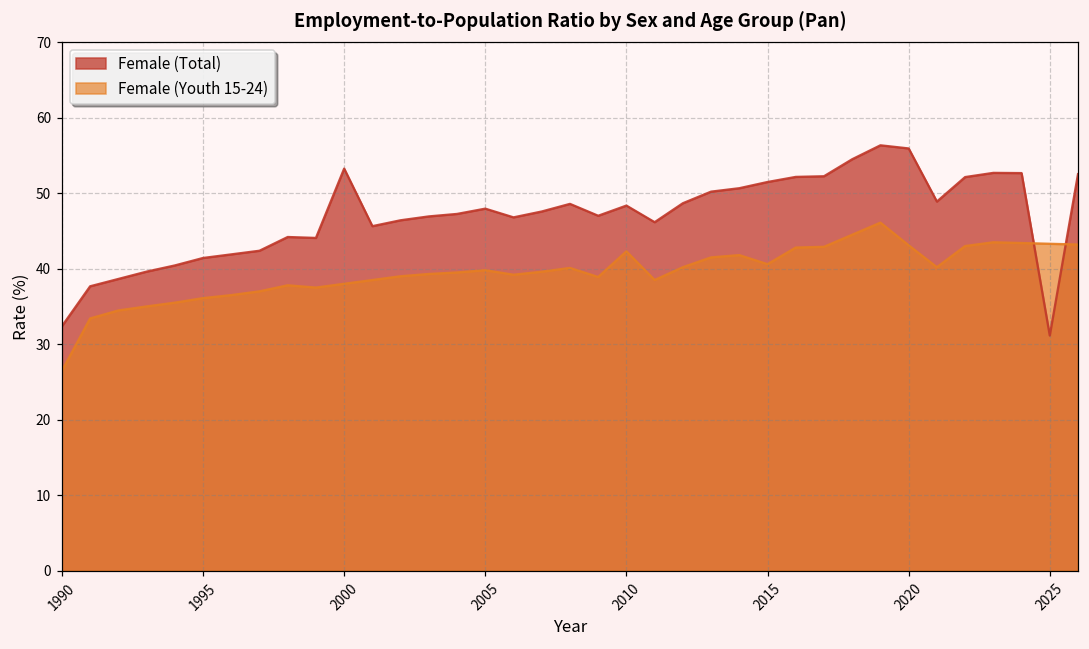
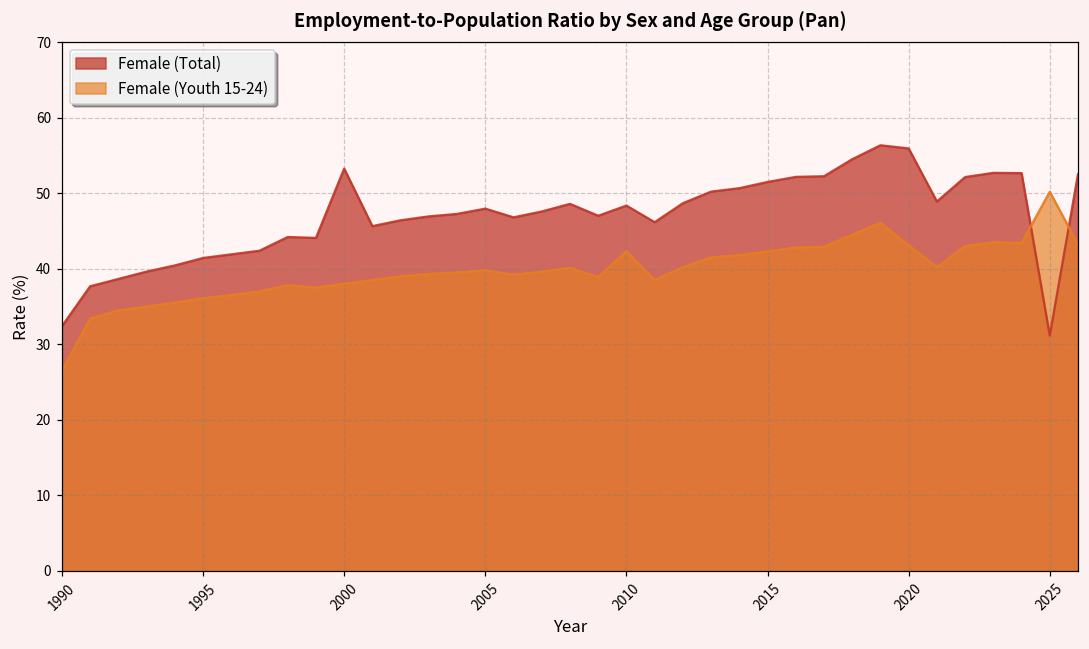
  {
    "Female (Total)": {
      "1990": 32,
      "1995": 41,
      "2000": 53,
      "2005": 48,
      "2010": 48,
      "2015": 51,
      "2020": 56,
      "2025": 31
    },
    "Female (Youth 15-24)": {
      "1990": 26,
      "1995": 36,
      "2000": 38,
      "2005": 40,
      "2010": 42,
-     "2015": 41,
+     "2015": 42,
      "2020": 43,
-     "2025": 43
+     "2025": 50
    }
  }
